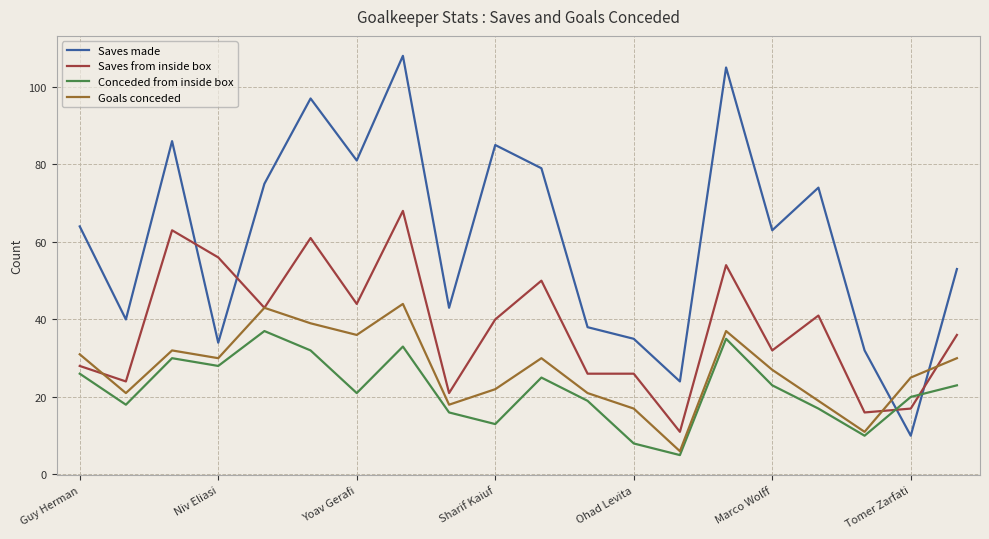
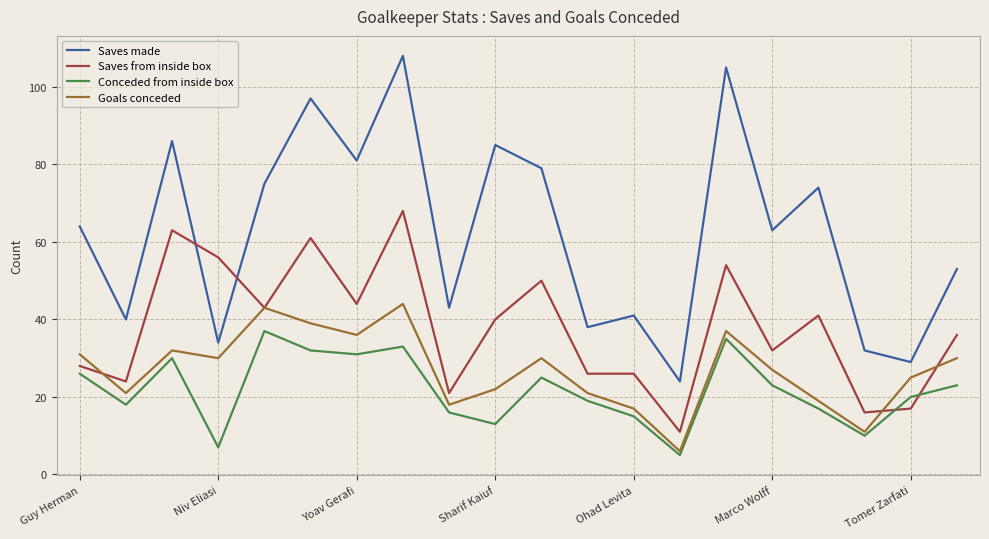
  {
    "Saves made": {
      "Guy Herman": 64,
      "Niv Eliasi": 34,
      "Yoav Gerafi": 81,
      "Sharif Kaiuf": 85,
-     "Ohad Levita": 35,
+     "Ohad Levita": 41,
      "Marco Wolff": 63,
-     "Tomer Zarfati": 10
+     "Tomer Zarfati": 29
    },
    "Conceded from inside box": {
      "Guy Herman": 26,
-     "Niv Eliasi": 28,
-     "Yoav Gerafi": 21,
+     "Niv Eliasi": 7,
+     "Yoav Gerafi": 31,
      "Sharif Kaiuf": 13,
-     "Ohad Levita": 8,
+     "Ohad Levita": 15,
      "Marco Wolff": 23,
      "Tomer Zarfati": 20
    }
  }
